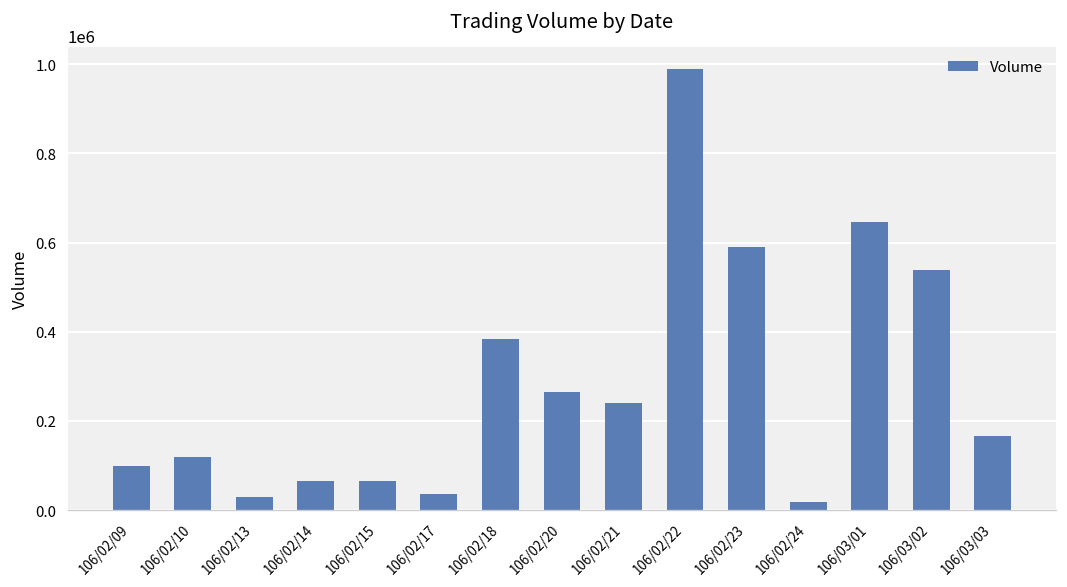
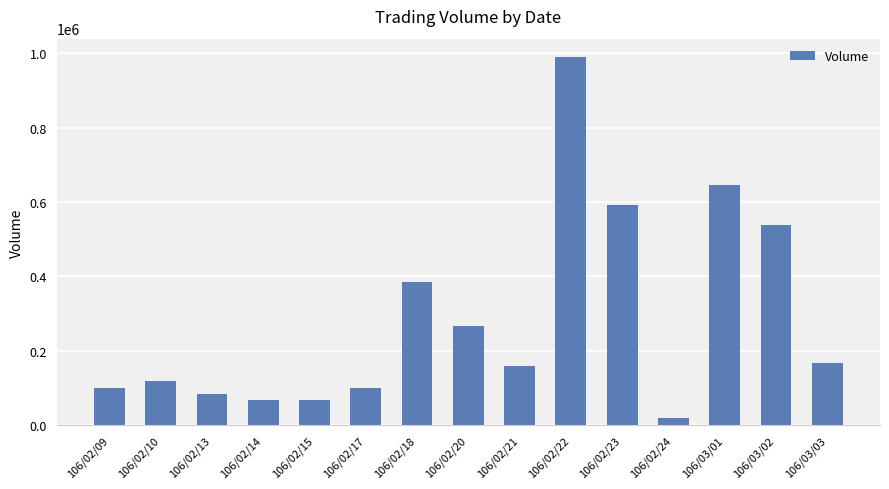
  {
    "106/02/09": 100000,
    "106/02/10": 120000,
-   "106/02/13": 30000,
+   "106/02/13": 80000,
    "106/02/14": 70000,
    "106/02/15": 70000,
-   "106/02/17": 40000,
+   "106/02/17": 100000,
    "106/02/18": 380000,
    "106/02/20": 270000,
-   "106/02/21": 240000,
+   "106/02/21": 160000,
    "106/02/22": 990000,
    "106/02/23": 590000,
    "106/02/24": 20000,
    "106/03/01": 650000,
    "106/03/02": 540000,
    "106/03/03": 170000
  }
